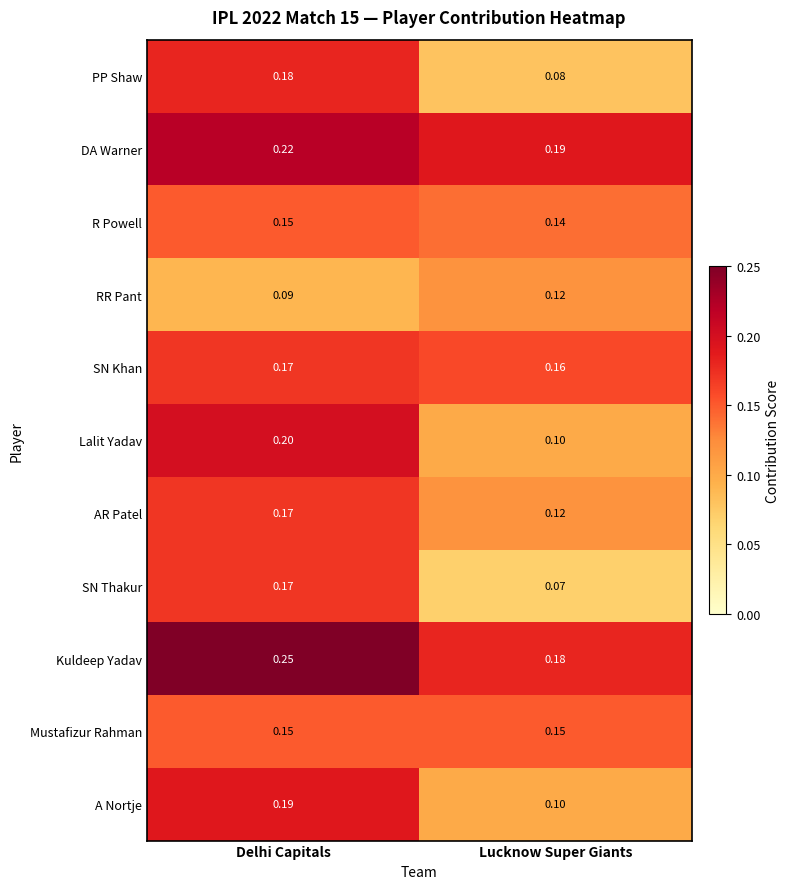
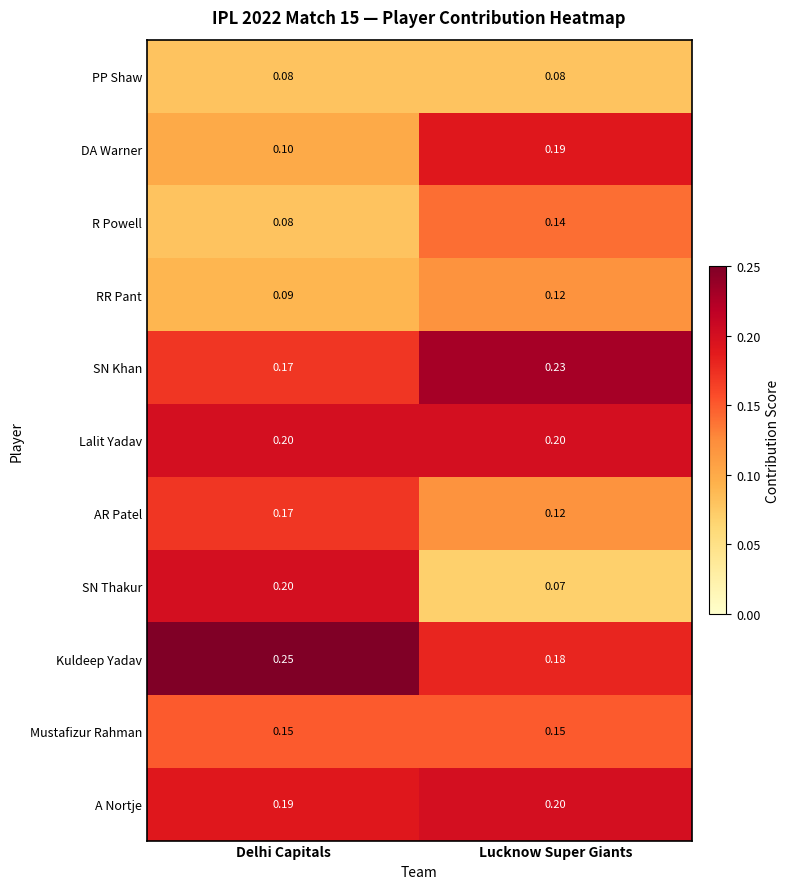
  {
    "PP Shaw": {
-     "Delhi Capitals": 0.18,
+     "Delhi Capitals": 0.08,
      "Lucknow Super Giants": 0.08
    },
    "DA Warner": {
-     "Delhi Capitals": 0.22,
+     "Delhi Capitals": 0.10,
      "Lucknow Super Giants": 0.19
    },
    "R Powell": {
-     "Delhi Capitals": 0.15,
+     "Delhi Capitals": 0.08,
      "Lucknow Super Giants": 0.14
    },
    "RR Pant": {
      "Delhi Capitals": 0.09,
      "Lucknow Super Giants": 0.12
    },
    "SN Khan": {
      "Delhi Capitals": 0.17,
-     "Lucknow Super Giants": 0.16
+     "Lucknow Super Giants": 0.23
    },
    "Lalit Yadav": {
      "Delhi Capitals": 0.20,
-     "Lucknow Super Giants": 0.10
+     "Lucknow Super Giants": 0.20
    },
    "AR Patel": {
      "Delhi Capitals": 0.17,
      "Lucknow Super Giants": 0.12
    },
    "SN Thakur": {
-     "Delhi Capitals": 0.17,
+     "Delhi Capitals": 0.20,
      "Lucknow Super Giants": 0.07
    },
    "Kuldeep Yadav": {
      "Delhi Capitals": 0.25,
      "Lucknow Super Giants": 0.18
    },
    "Mustafizur Rahman": {
      "Delhi Capitals": 0.15,
      "Lucknow Super Giants": 0.15
    },
    "A Nortje": {
      "Delhi Capitals": 0.19,
-     "Lucknow Super Giants": 0.10
+     "Lucknow Super Giants": 0.20
    }
  }
